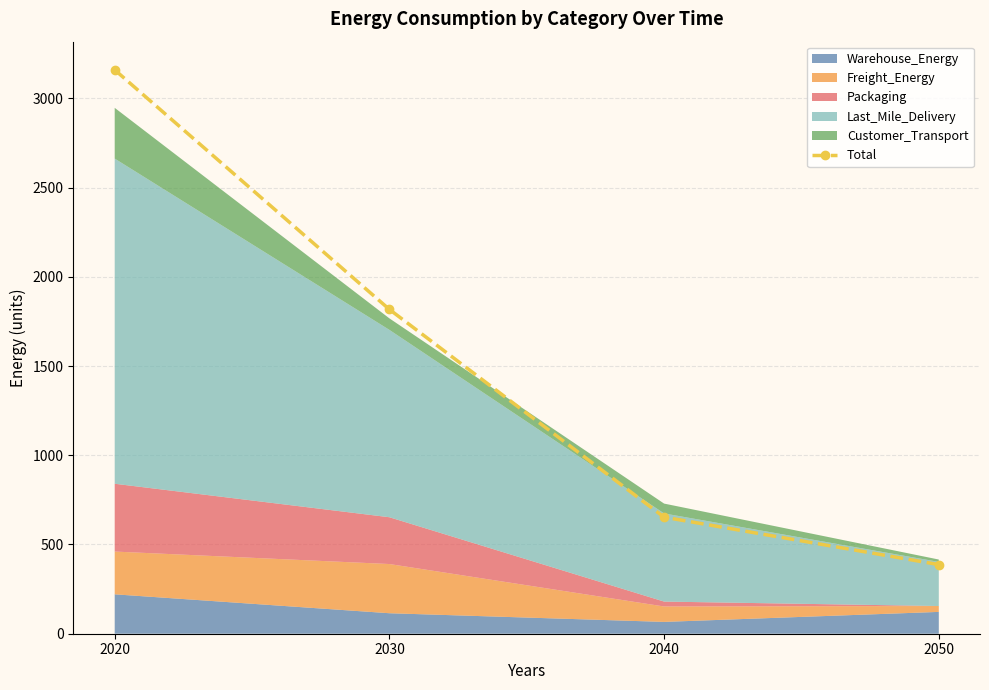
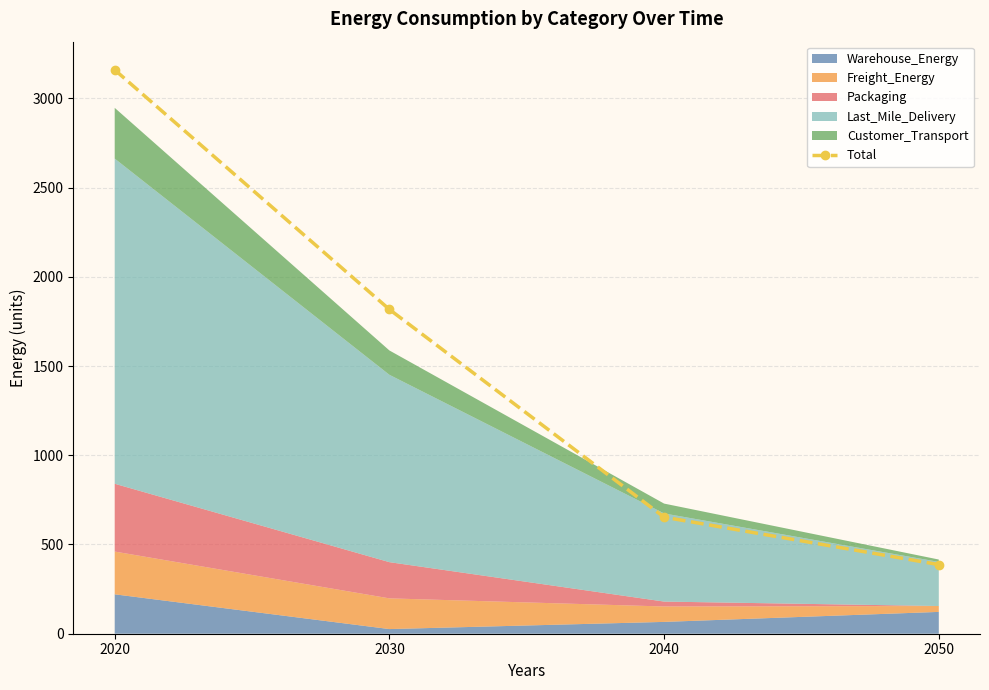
  {
    "Total": {
      "2020": 3160,
      "2030": 1820,
      "2040": 650,
      "2050": 390
    },
    "Warehouse_Energy": {
      "2020": 220,
-     "2030": 110,
+     "2030": 30,
      "2040": 70,
      "2050": 120
    },
    "Freight_Energy": {
      "2020": 240,
-     "2030": 280,
+     "2030": 170,
      "2040": 90
    },
    "Packaging": {
      "2020": 380,
-     "2030": 260,
+     "2030": 200,
      "2040": 30
    },
    "Last_Mile_Delivery": {
      "2020": 1820,
      "2030": 1050,
      "2040": 490
    },
    "Customer_Transport": {
      "2020": 280,
-     "2030": 60,
+     "2030": 140,
      "2040": 60
    }
  }
